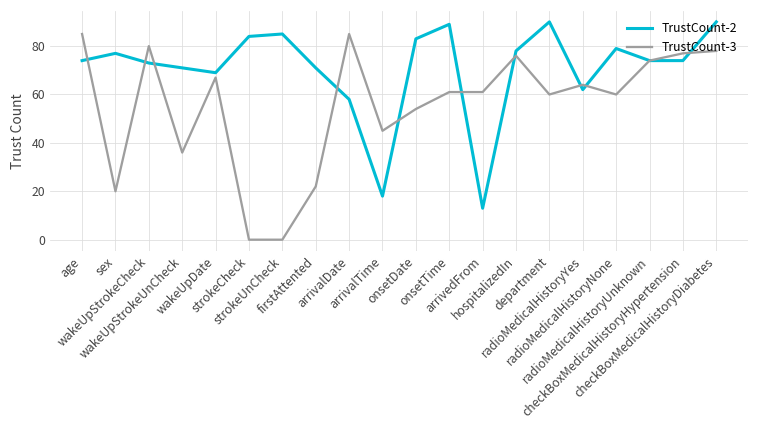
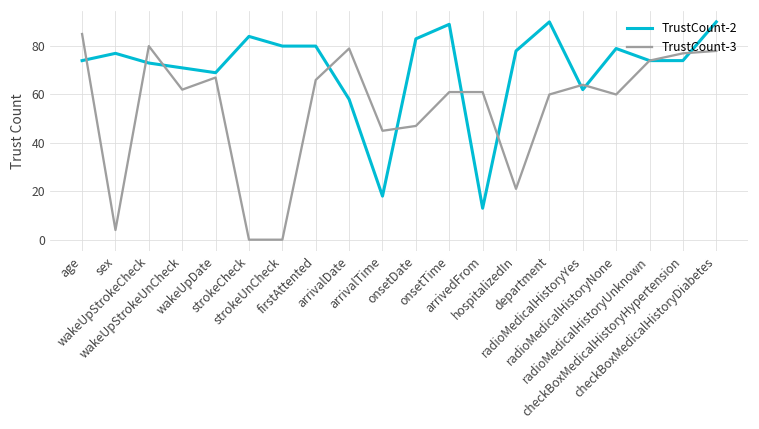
  {
    "TrustCount-2": {
      "age": 74,
      "sex": 77,
      "wakeUpStrokeCheck": 73,
      "wakeUpStrokeUnCheck": 71,
      "wakeUpDate": 69,
      "strokeCheck": 84,
-     "strokeUnCheck": 85,
-     "firstAttented": 71,
+     "strokeUnCheck": 80,
+     "firstAttented": 80,
      "arrivalDate": 58,
      "arrivalTime": 18,
      "onsetDate": 83,
      "onsetTime": 89,
      "arrivedFrom": 13,
      "hospitalizedIn": 78,
      "department": 90,
      "radioMedicalHistoryYes": 62,
      "radioMedicalHistoryNone": 79,
      "checkBoxMedicalHistoryHypertension": 74,
      "checkBoxMedicalHistoryDiabetes": 90
    },
    "TrustCount-3": {
      "age": 85,
-     "sex": 20,
+     "sex": 4,
      "wakeUpStrokeCheck": 80,
-     "wakeUpStrokeUnCheck": 36,
+     "wakeUpStrokeUnCheck": 62,
      "wakeUpDate": 67,
      "strokeCheck": 0,
      "strokeUnCheck": 0,
-     "firstAttented": 22,
-     "arrivalDate": 85,
+     "firstAttented": 66,
+     "arrivalDate": 79,
      "arrivalTime": 45,
-     "onsetDate": 54,
+     "onsetDate": 47,
      "onsetTime": 61,
      "arrivedFrom": 61,
-     "hospitalizedIn": 76,
+     "hospitalizedIn": 21,
      "department": 60,
      "radioMedicalHistoryYes": 64,
      "radioMedicalHistoryNone": 60,
      "checkBoxMedicalHistoryHypertension": 77,
      "checkBoxMedicalHistoryDiabetes": 78
    }
  }
